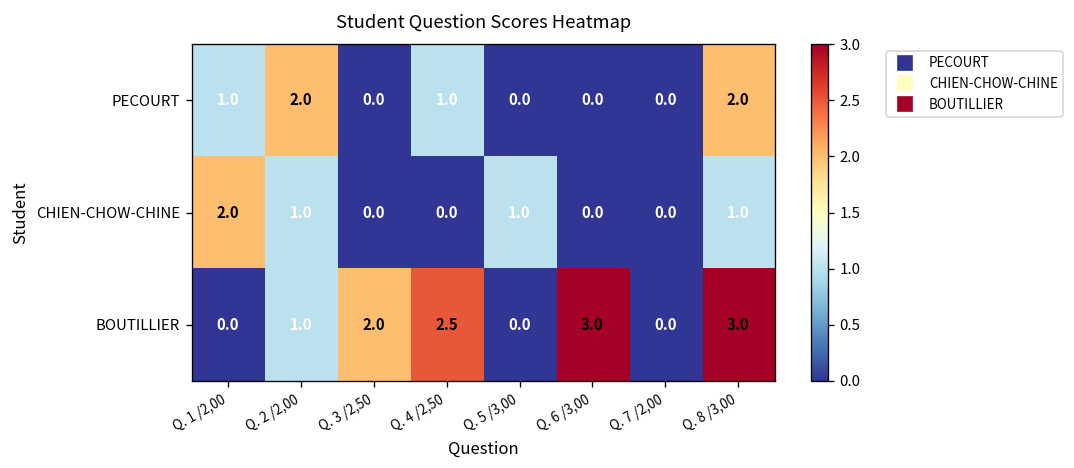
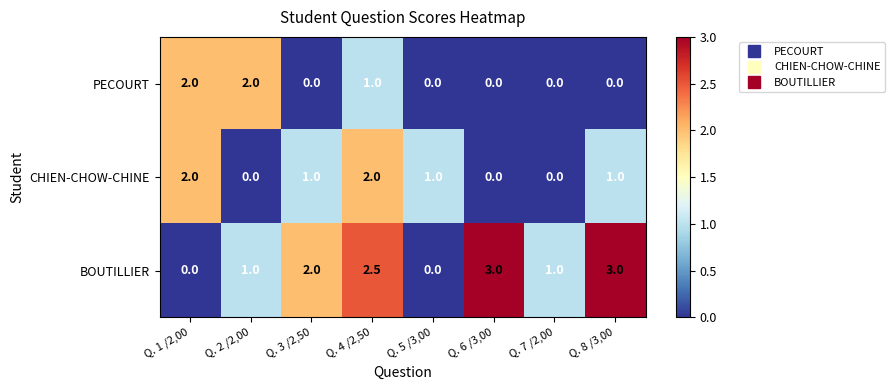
  {
    "PECOURT": {
-     "Q. 1 /2,00": 1.0,
+     "Q. 1 /2,00": 2.0,
      "Q. 2 /2,00": 2.0,
      "Q. 3 /2,50": 0.0,
      "Q. 4 /2,50": 1.0,
      "Q. 5 /3,00": 0.0,
      "Q. 6 /3,00": 0.0,
      "Q. 7 /2,00": 0.0,
-     "Q. 8 /3,00": 2.0
+     "Q. 8 /3,00": 0.0
    },
    "CHIEN-CHOW-CHINE": {
      "Q. 1 /2,00": 2.0,
-     "Q. 2 /2,00": 1.0,
-     "Q. 3 /2,50": 0.0,
-     "Q. 4 /2,50": 0.0,
+     "Q. 2 /2,00": 0.0,
+     "Q. 3 /2,50": 1.0,
+     "Q. 4 /2,50": 2.0,
      "Q. 5 /3,00": 1.0,
      "Q. 6 /3,00": 0.0,
      "Q. 7 /2,00": 0.0,
      "Q. 8 /3,00": 1.0
    },
    "BOUTILLIER": {
      "Q. 1 /2,00": 0.0,
      "Q. 2 /2,00": 1.0,
      "Q. 3 /2,50": 2.0,
      "Q. 4 /2,50": 2.5,
      "Q. 5 /3,00": 0.0,
      "Q. 6 /3,00": 3.0,
-     "Q. 7 /2,00": 0.0,
+     "Q. 7 /2,00": 1.0,
      "Q. 8 /3,00": 3.0
    }
  }
